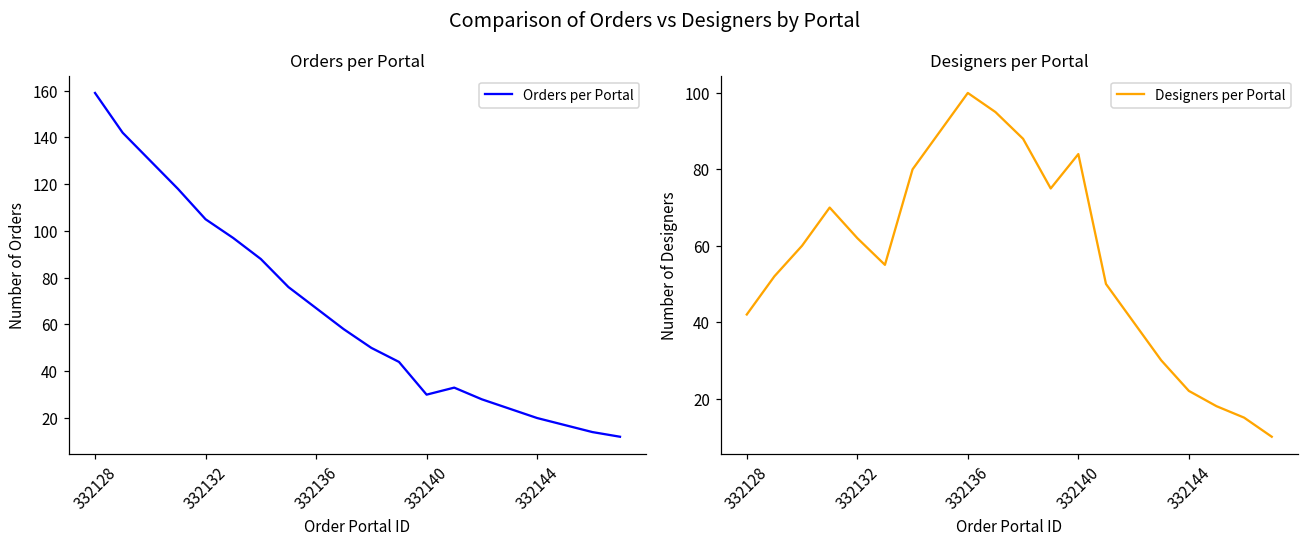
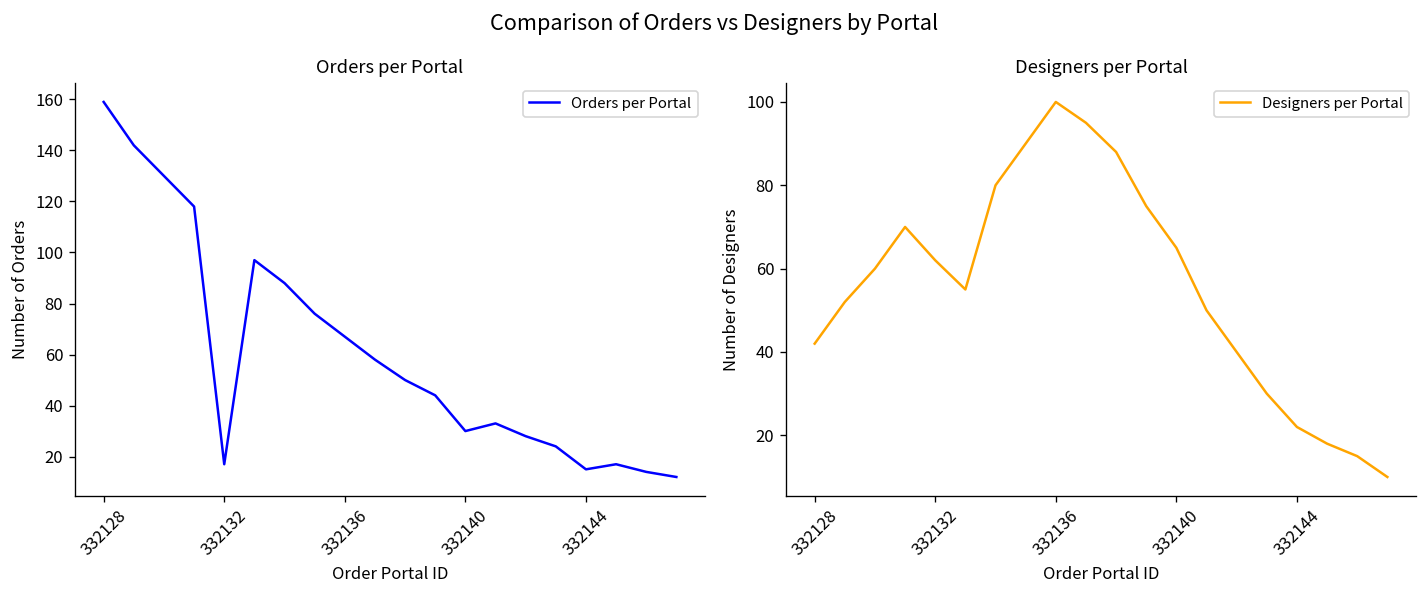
  {
    "Orders per Portal": {
      "332128": 159,
-     "332132": 105,
+     "332132": 17,
      "332136": 67,
      "332140": 30,
-     "332144": 20
+     "332144": 15
    },
    "Designers per Portal": {
      "332128": 42,
      "332132": 62,
      "332136": 100,
-     "332140": 84,
+     "332140": 65,
      "332144": 22
    }
  }
